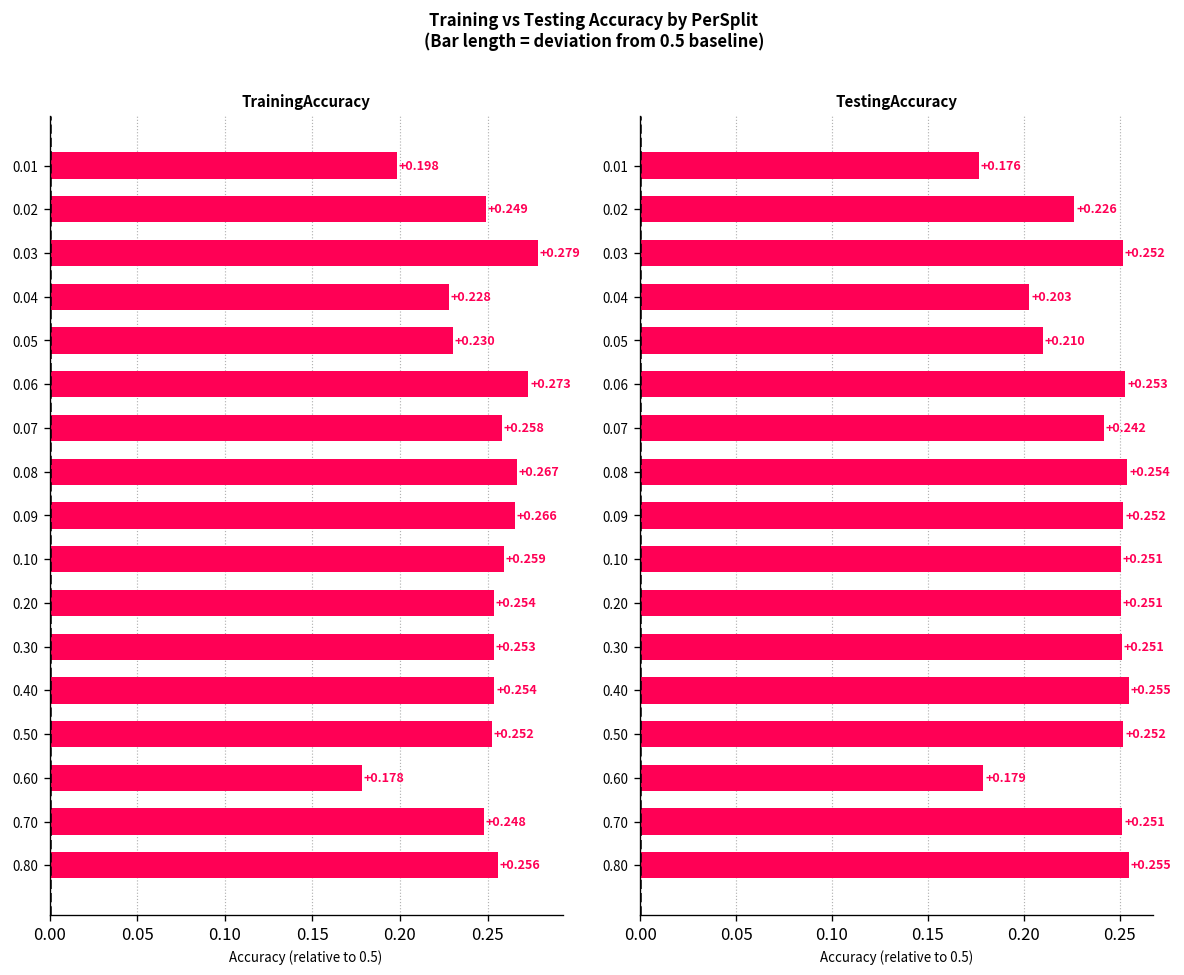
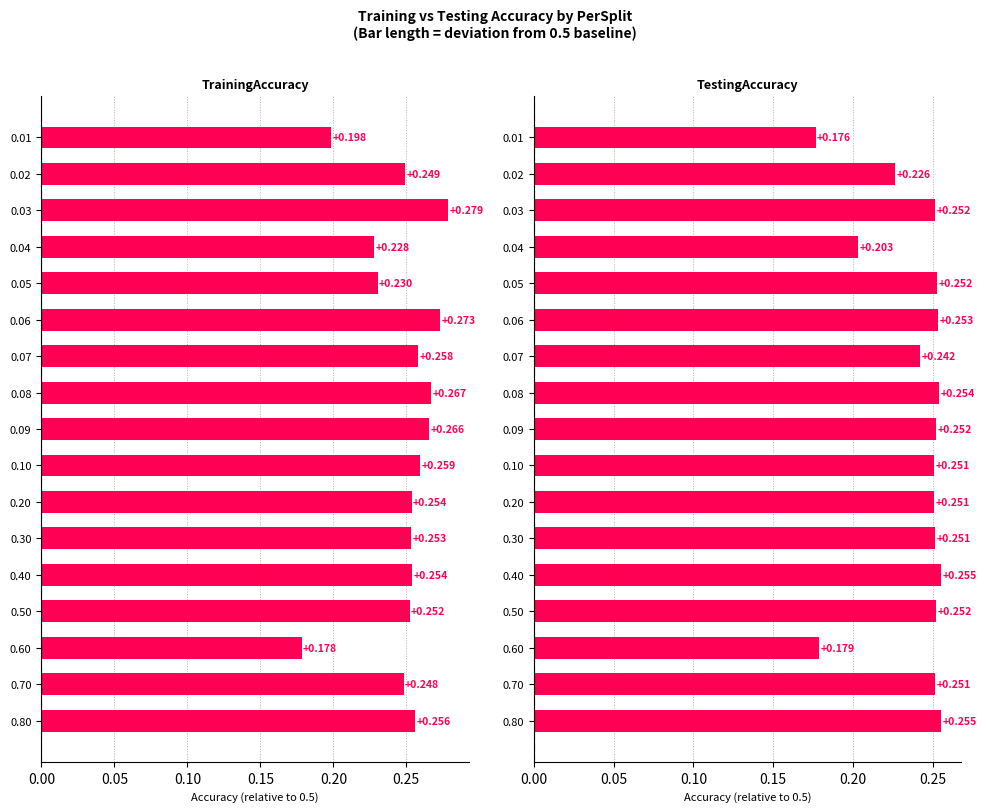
  {
    "TrainingAccuracy": {
      "0.01": "+0.198",
      "0.02": "+0.249",
      "0.03": "+0.279",
      "0.04": "+0.228",
      "0.05": "+0.230",
      "0.06": "+0.273",
      "0.07": "+0.258",
      "0.08": "+0.267",
      "0.09": "+0.266",
      "0.10": "+0.259",
      "0.20": "+0.254",
      "0.30": "+0.253",
      "0.40": "+0.254",
      "0.50": "+0.252",
      "0.60": "+0.178",
      "0.70": "+0.248",
      "0.80": "+0.256"
    },
    "TestingAccuracy": {
      "0.01": "+0.176",
      "0.02": "+0.226",
      "0.03": "+0.252",
      "0.04": "+0.203",
-     "0.05": "+0.210",
+     "0.05": "+0.252",
      "0.06": "+0.253",
      "0.07": "+0.242",
      "0.08": "+0.254",
      "0.09": "+0.252",
      "0.10": "+0.251",
      "0.20": "+0.251",
      "0.30": "+0.251",
      "0.40": "+0.255",
      "0.50": "+0.252",
      "0.60": "+0.179",
      "0.70": "+0.251",
      "0.80": "+0.255"
    }
  }
